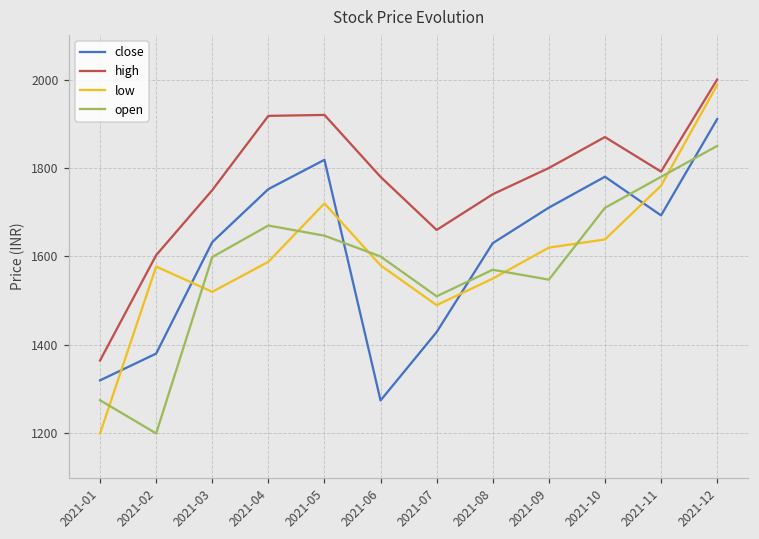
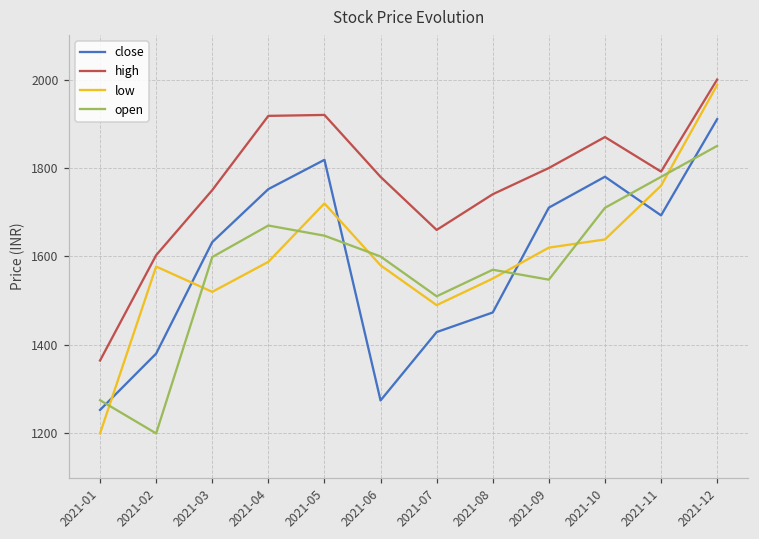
  {
    "close": {
-     "2021-01": 1320,
+     "2021-01": 1250,
      "2021-02": 1380,
      "2021-03": 1630,
      "2021-04": 1750,
      "2021-05": 1820,
      "2021-06": 1270,
      "2021-07": 1430,
-     "2021-08": 1630,
+     "2021-08": 1470,
      "2021-09": 1710,
      "2021-10": 1780,
      "2021-11": 1690,
      "2021-12": 1910
    },
    "high": {
      "2021-01": 1360,
      "2021-02": 1600,
      "2021-03": 1750,
      "2021-04": 1920,
      "2021-05": 1920,
      "2021-06": 1780,
      "2021-07": 1660,
      "2021-08": 1740,
      "2021-09": 1800,
      "2021-10": 1870,
      "2021-11": 1790,
      "2021-12": 2000
    },
    "low": {
      "2021-01": 1200,
      "2021-02": 1580,
      "2021-03": 1520,
      "2021-04": 1590,
      "2021-05": 1720,
      "2021-06": 1580,
      "2021-07": 1490,
      "2021-08": 1550,
      "2021-09": 1620,
      "2021-10": 1640,
      "2021-11": 1760,
      "2021-12": 1990
    },
    "open": {
      "2021-01": 1280,
      "2021-02": 1200,
      "2021-03": 1600,
      "2021-04": 1670,
      "2021-05": 1650,
      "2021-06": 1600,
      "2021-07": 1510,
      "2021-08": 1570,
      "2021-09": 1550,
      "2021-10": 1710,
      "2021-11": 1780,
      "2021-12": 1850
    }
  }
